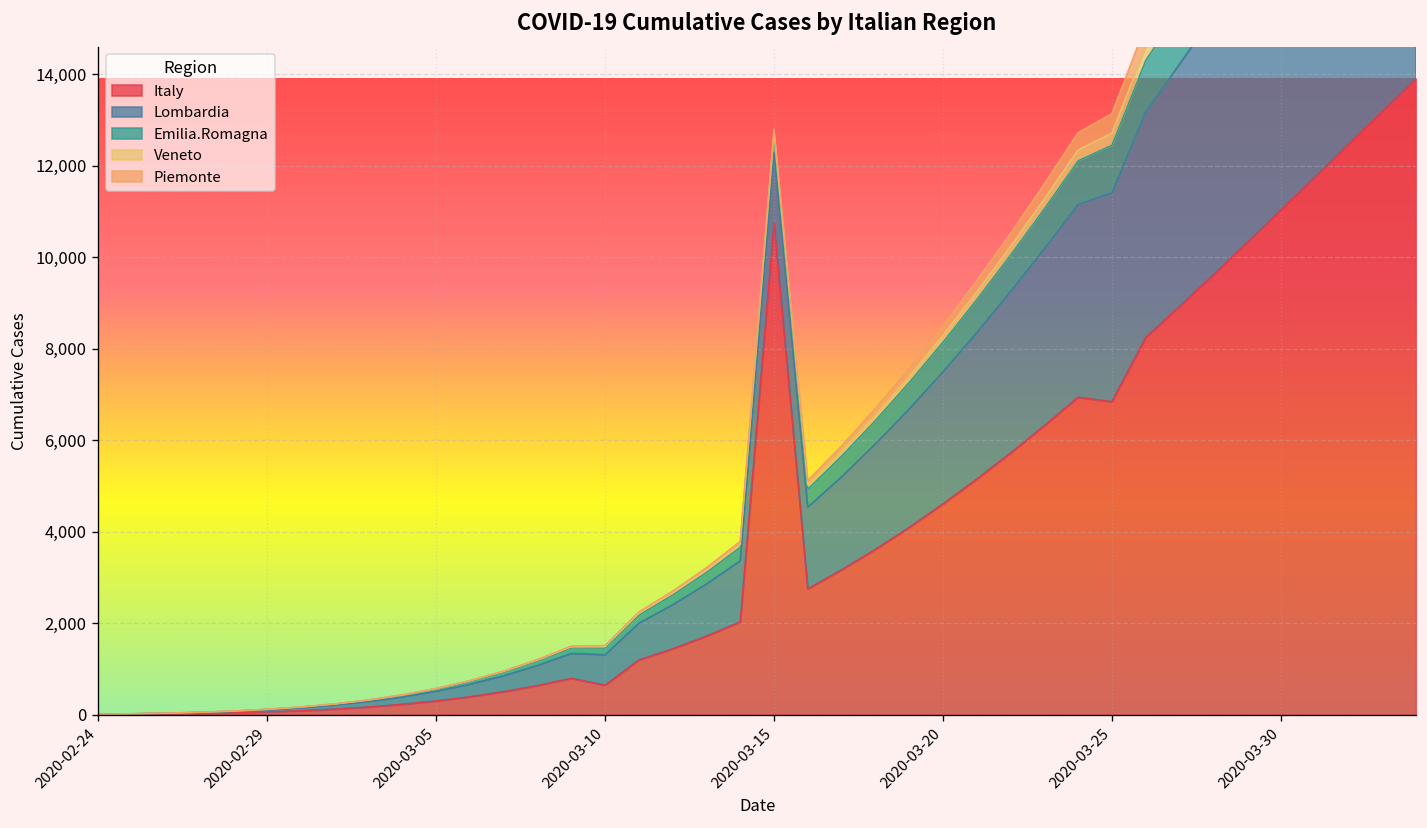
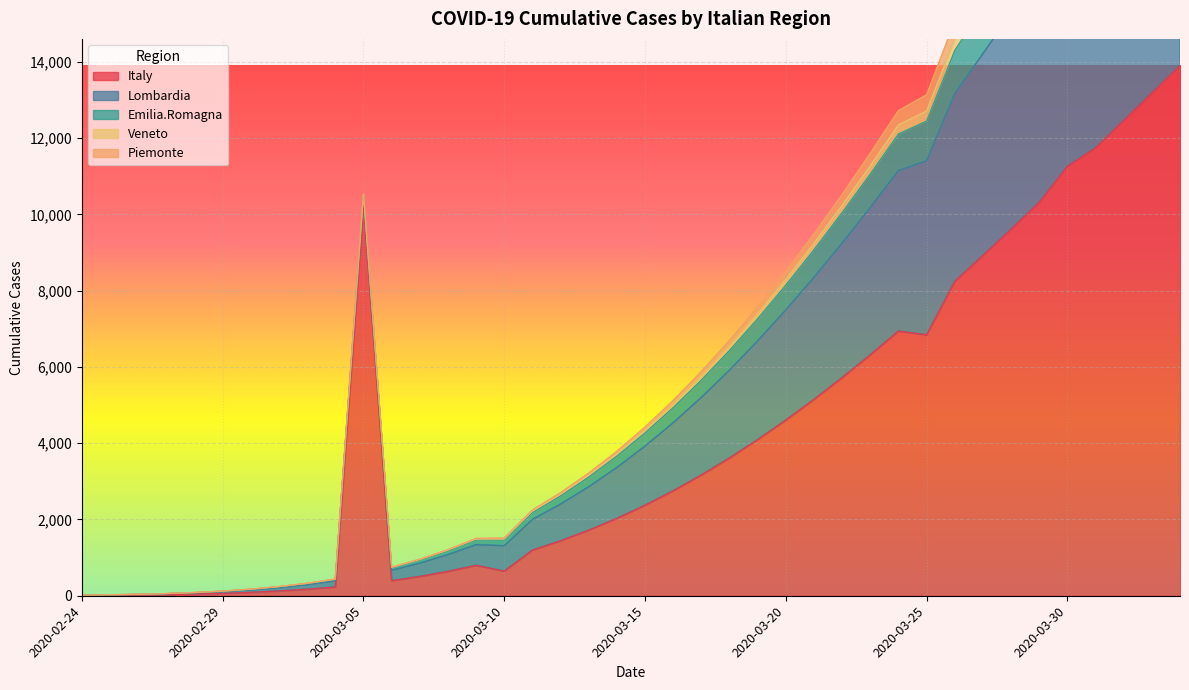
  {
    "Italy": {
-     "2020-03-05": "300",
+     "2020-03-05": "10,300",
      "2020-03-10": "600",
-     "2020-03-15": "10,700",
+     "2020-03-15": "2,400",
      "2020-03-20": "4,600",
      "2020-03-25": "6,800",
-     "2020-03-30": "11,000"
+     "2020-03-30": "11,300"
    }
  }
